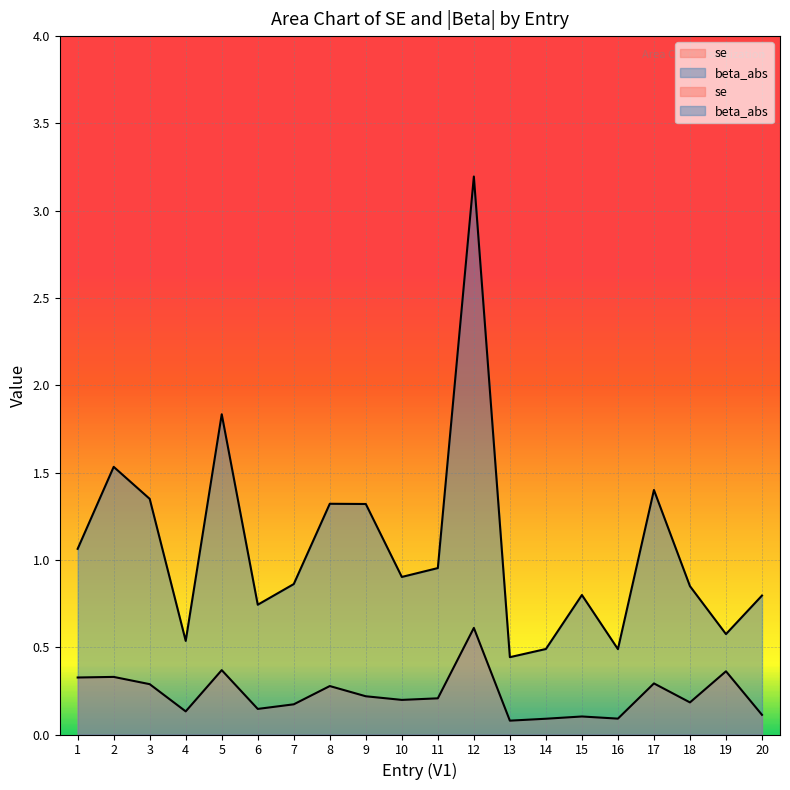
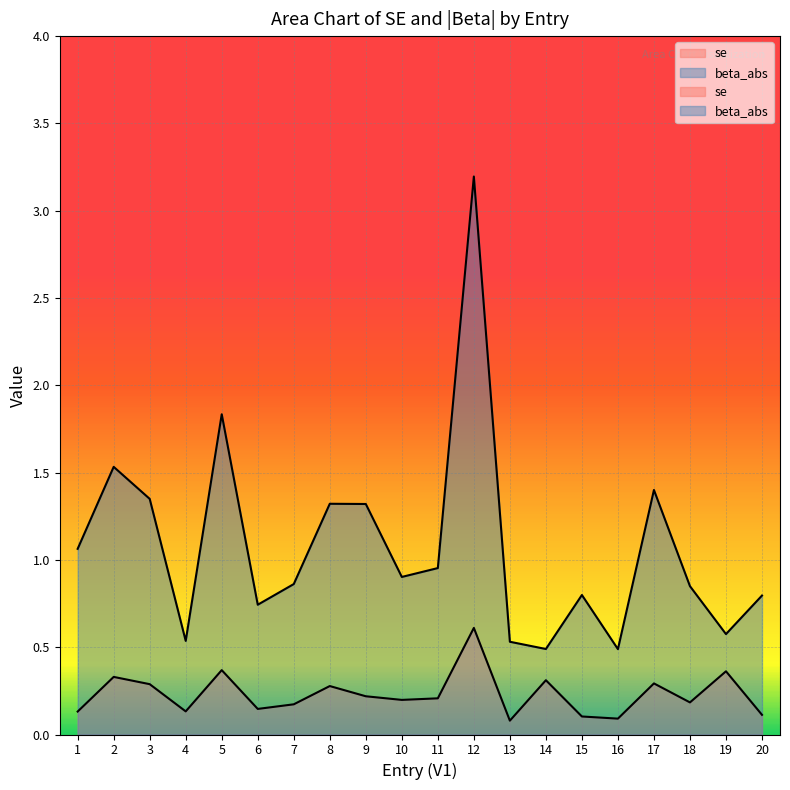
  {
    "se": {
-     "1": 0.33,
+     "1": 0.13,
      "2": 0.33,
      "3": 0.29,
      "4": 0.13,
      "5": 0.37,
      "6": 0.15,
      "7": 0.17,
      "8": 0.28,
      "9": 0.22,
      "10": 0.20,
      "11": 0.21,
      "12": 0.61,
      "13": 0.08,
-     "14": 0.09,
+     "14": 0.31,
      "15": 0.10,
      "16": 0.09,
      "17": 0.29,
      "18": 0.18,
      "19": 0.36,
      "20": 0.11
    },
    "beta_abs": {
      "1": 1.06,
      "2": 1.53,
      "3": 1.35,
      "4": 0.54,
      "5": 1.83,
      "6": 0.74,
      "7": 0.86,
      "8": 1.32,
      "9": 1.32,
      "10": 0.90,
      "11": 0.95,
      "12": 3.20,
-     "13": 0.44,
+     "13": 0.53,
      "14": 0.49,
      "15": 0.80,
      "16": 0.49,
      "17": 1.40,
      "18": 0.85,
      "19": 0.58,
      "20": 0.80
    }
  }
